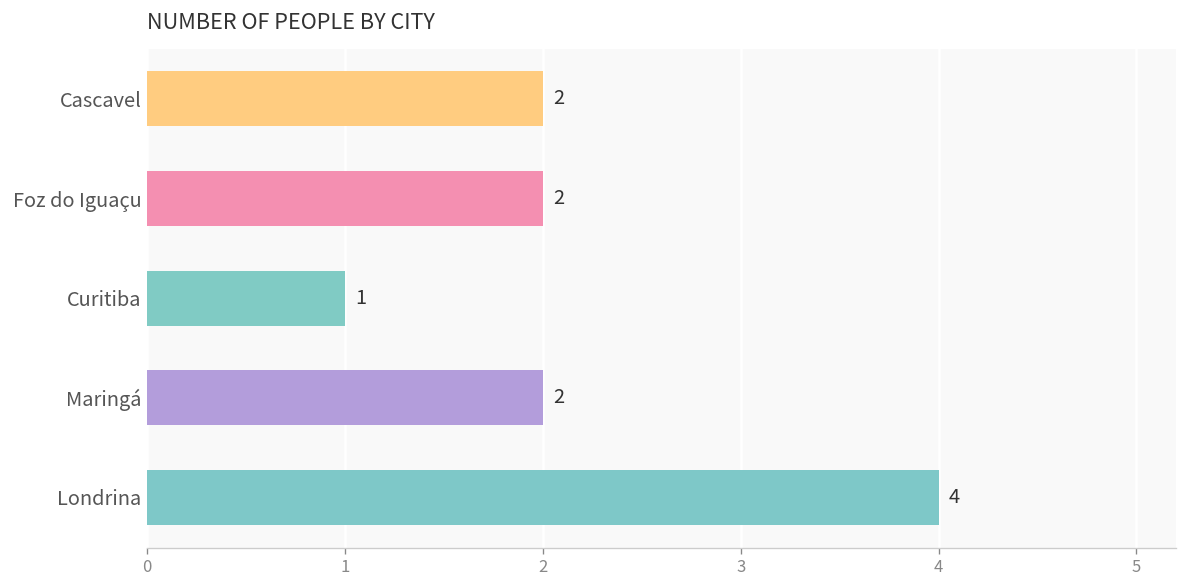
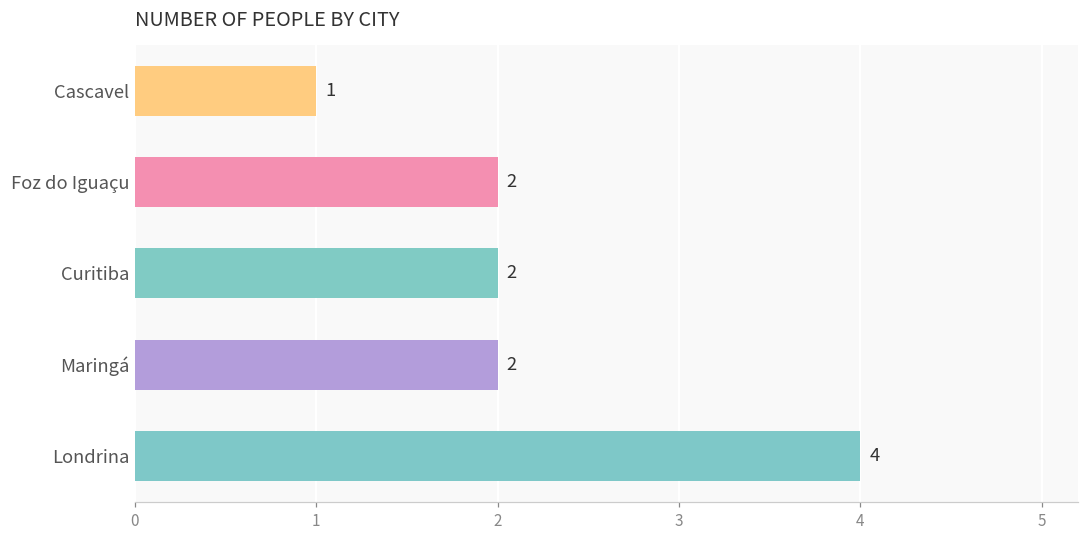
  {
-   "Cascavel": 2,
+   "Cascavel": 1,
    "Foz do Iguaçu": 2,
-   "Curitiba": 1,
+   "Curitiba": 2,
    "Maringá": 2,
    "Londrina": 4
  }
